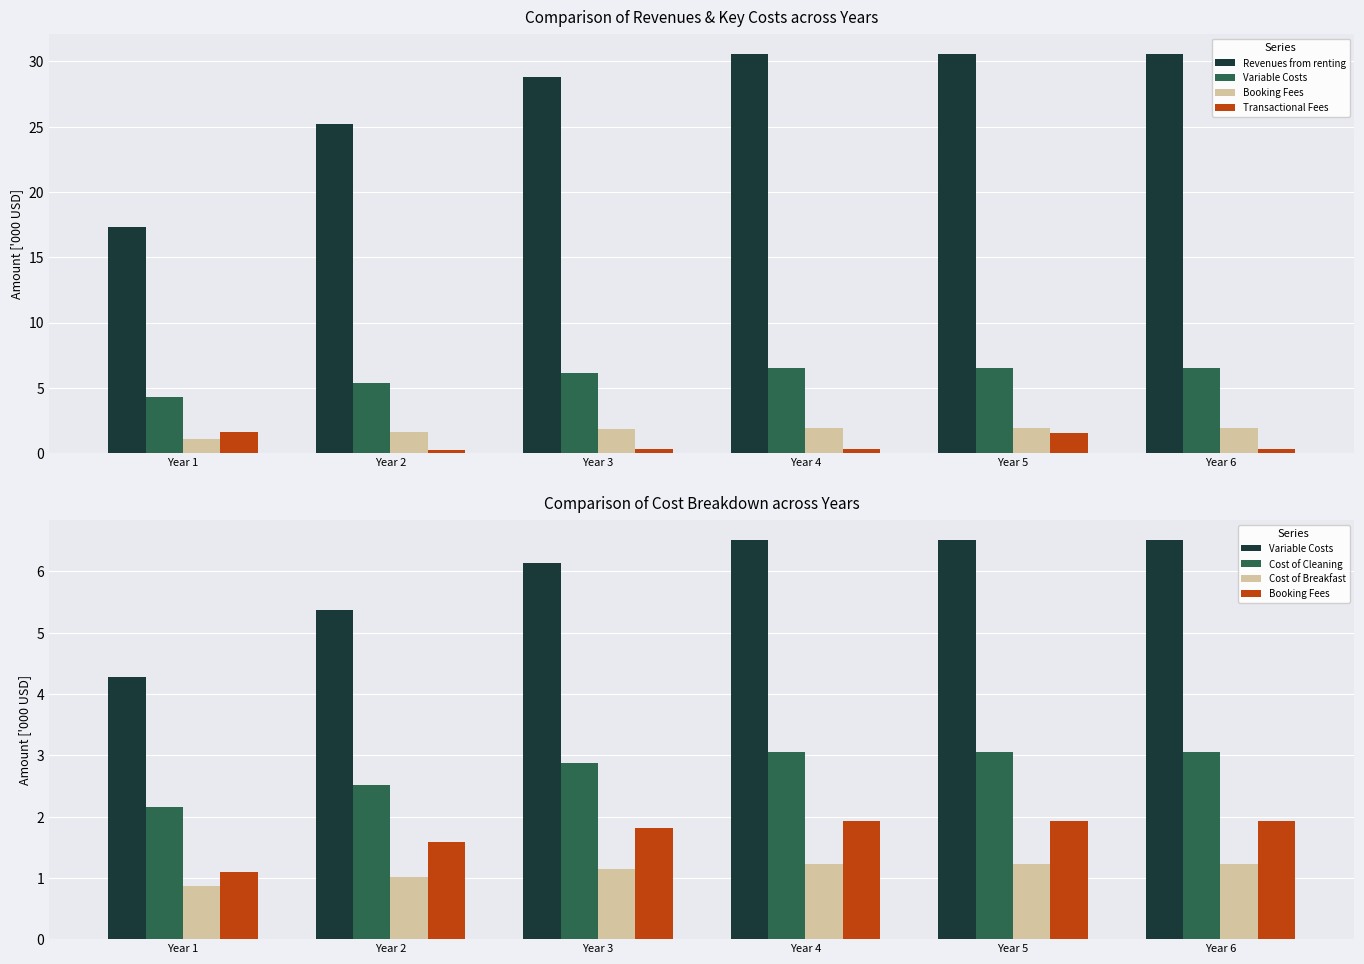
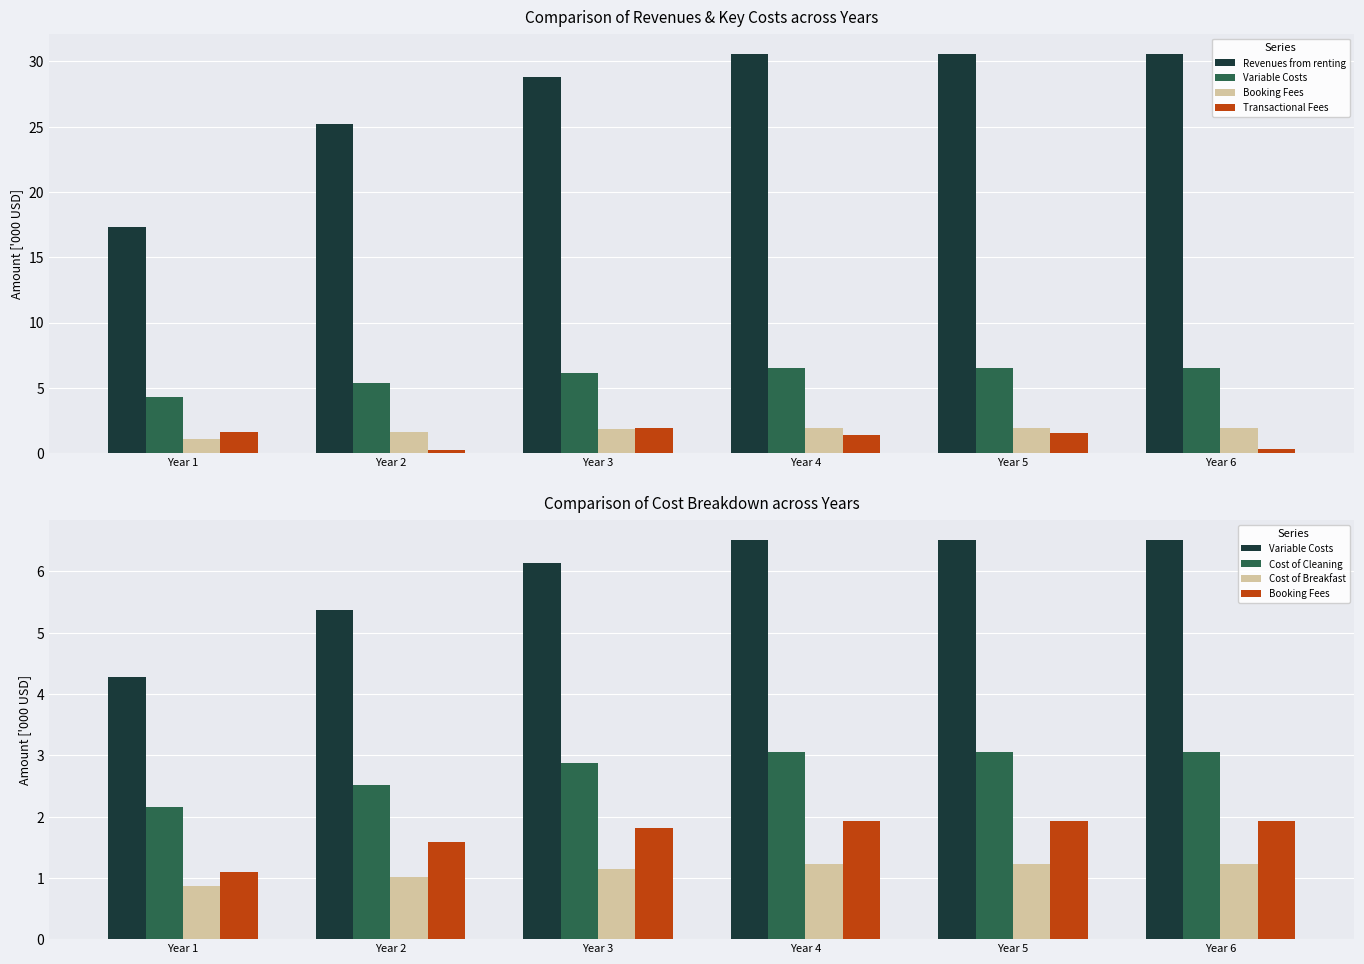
  {
    "Comparison of Revenues & Key Costs across Years": {
      "Transactional Fees": {
        "Year 1": 1.6,
        "Year 2": 0.3,
-       "Year 3": 0.3,
-       "Year 4": 0.3,
+       "Year 3": 1.9,
+       "Year 4": 1.4,
        "Year 5": 1.5,
        "Year 6": 0.3
      }
    },
    "Comparison of Cost Breakdown across Years": {
      "Cost of Breakfast": {
        "Year 1": 0.9,
        "Year 2": 1.0,
        "Year 3": 1.2,
        "Year 4": 1.2,
        "Year 5": 1.2,
        "Year 6": 1.2
      },
      "Booking Fees": {
        "Year 1": 1.1,
        "Year 2": 1.6,
        "Year 3": 1.8,
        "Year 4": 1.9,
        "Year 5": 1.9,
        "Year 6": 1.9
      }
    }
  }
